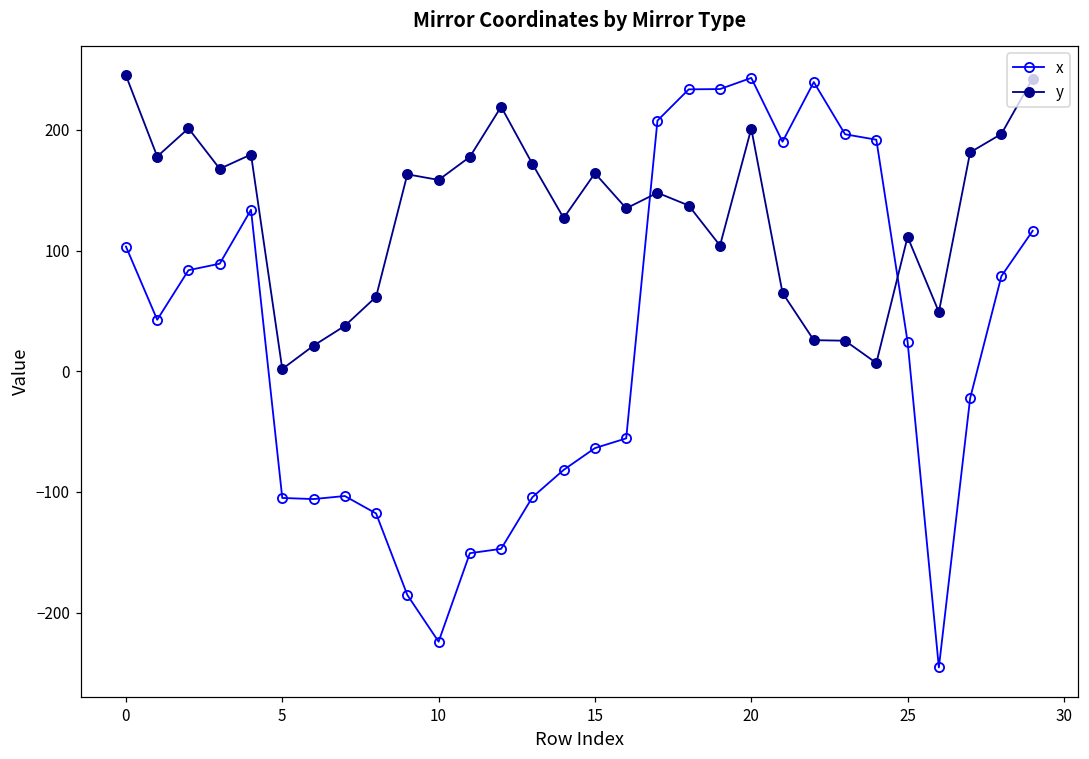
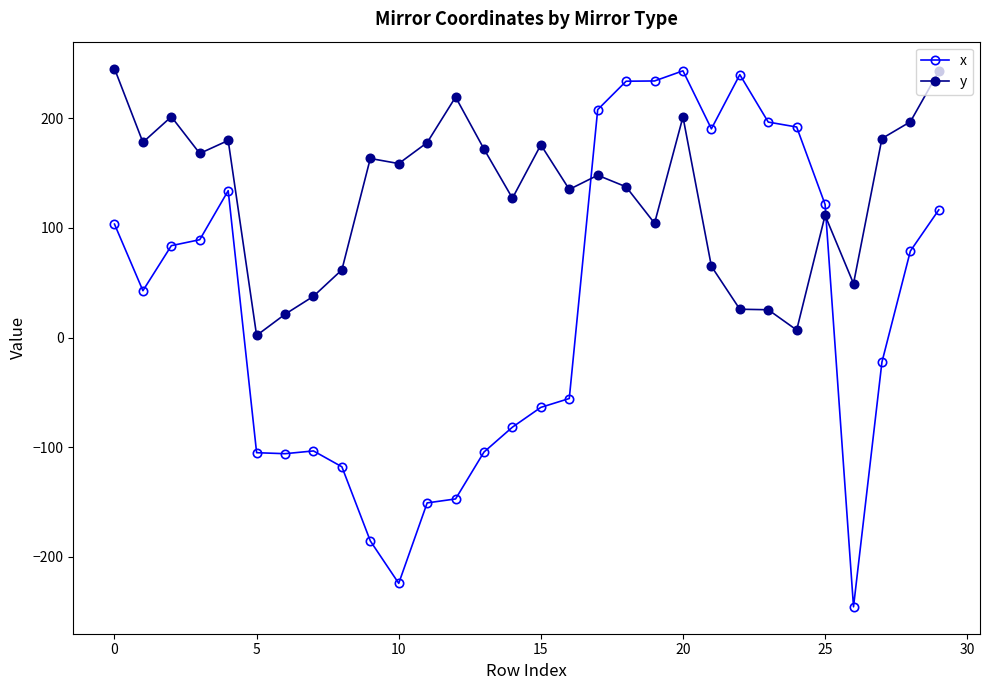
  {
    "x": {
      "0": 103,
      "5": -105,
      "10": -224,
      "15": -64,
      "20": 243,
-     "25": 24
+     "25": 121
    },
    "y": {
      "0": 245,
      "5": 2,
      "10": 159,
-     "15": 164,
+     "15": 176,
      "20": 201,
      "25": 111
    }
  }
